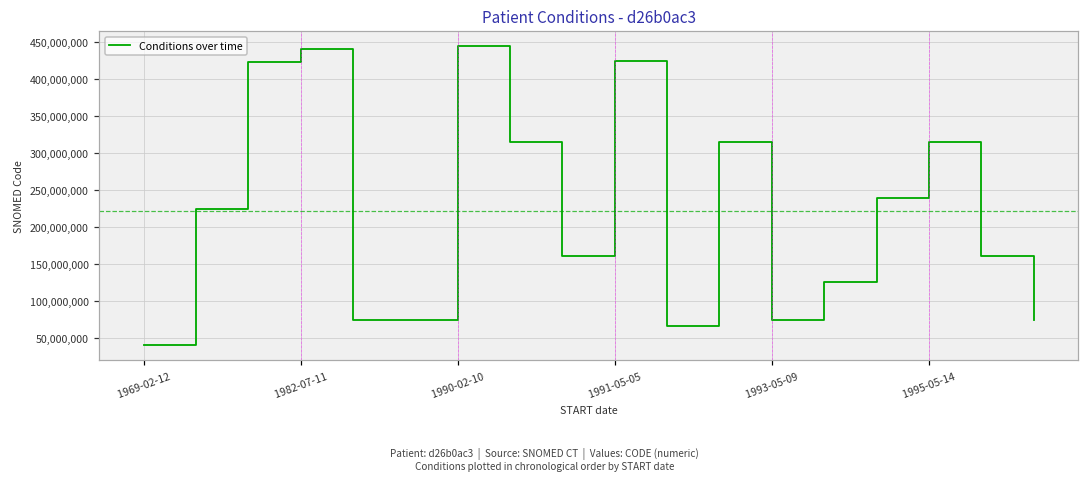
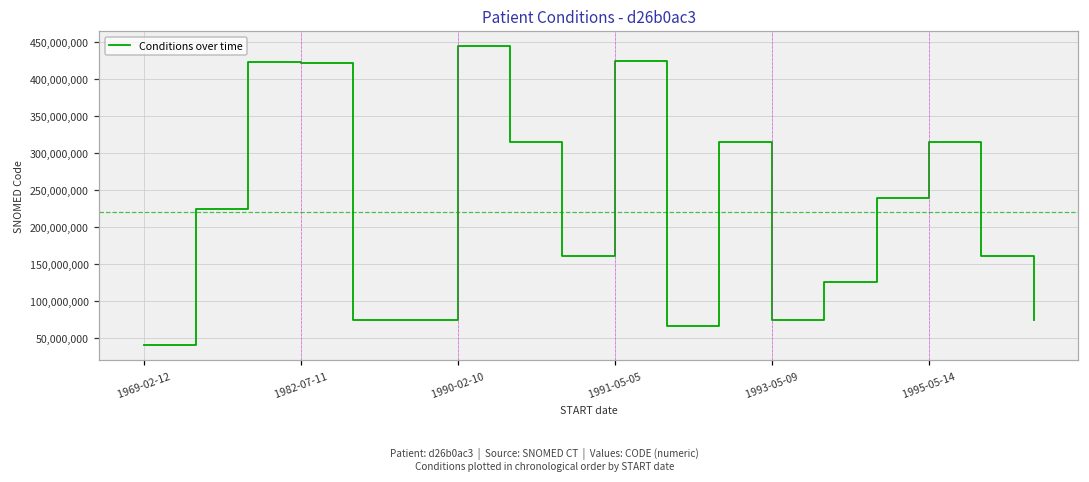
  {
    "1969-02-12": "40,000,000",
-   "1982-07-11": "440,000,000",
+   "1982-07-11": "420,000,000",
    "1990-02-10": "440,000,000"
  }
